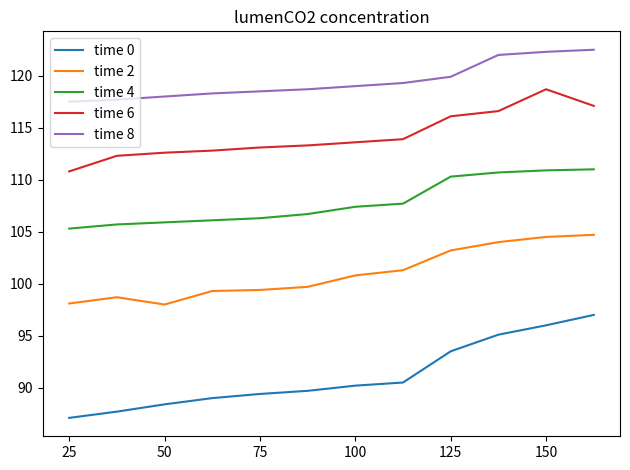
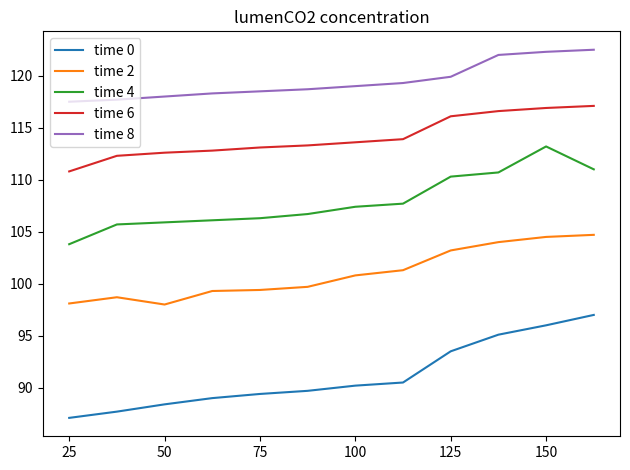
  {
    "time 0": {
      "25": 87.1,
      "50": 88.4,
      "75": 89.4,
      "100": 90.2,
      "125": 93.5,
      "150": 96.0
    },
    "time 2": {
      "25": 98.1,
      "50": 98.0,
      "75": 99.4,
      "100": 100.8,
      "125": 103.2,
      "150": 104.5
    },
    "time 4": {
-     "25": 105.3,
+     "25": 103.8,
      "50": 105.9,
      "75": 106.3,
      "100": 107.4,
      "125": 110.3,
-     "150": 110.9
+     "150": 113.2
    },
    "time 6": {
      "25": 110.8,
      "50": 112.6,
      "75": 113.1,
      "100": 113.6,
      "125": 116.1,
-     "150": 118.7
+     "150": 116.9
    },
    "time 8": {
      "50": 118.0,
      "75": 118.5,
      "100": 119.0,
      "125": 119.9,
      "150": 122.3
    }
  }
